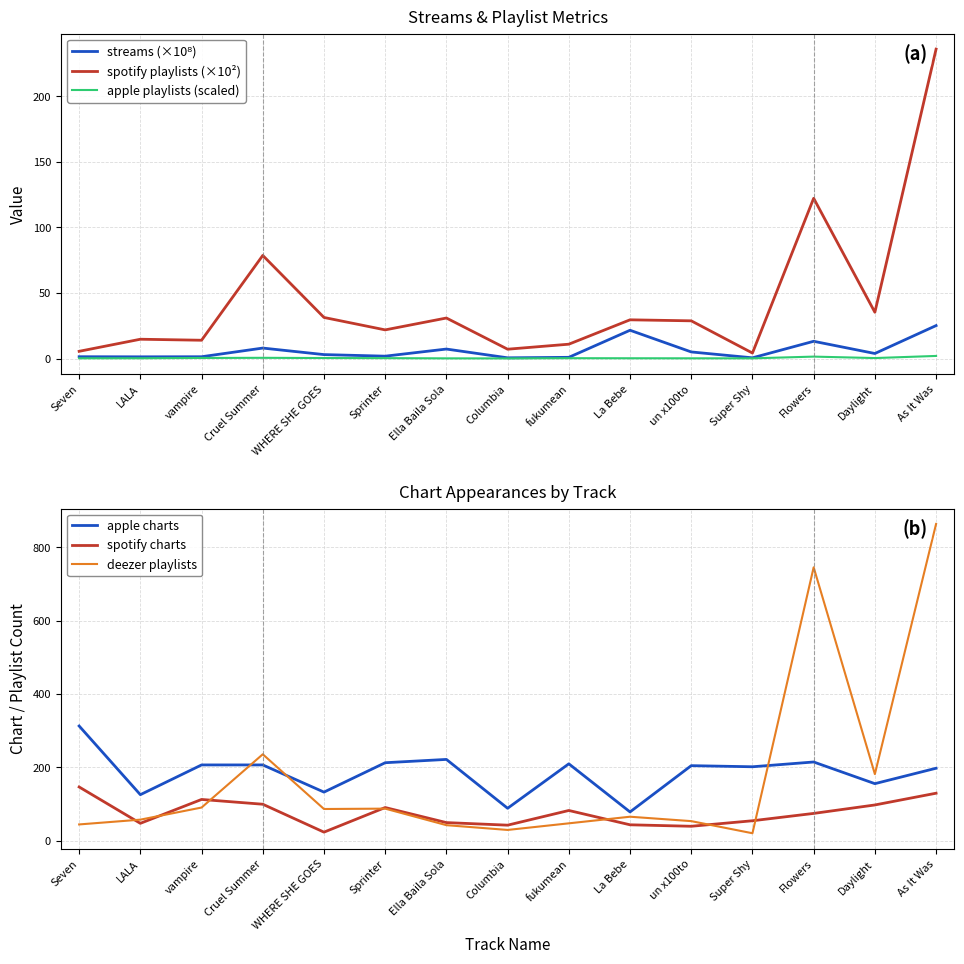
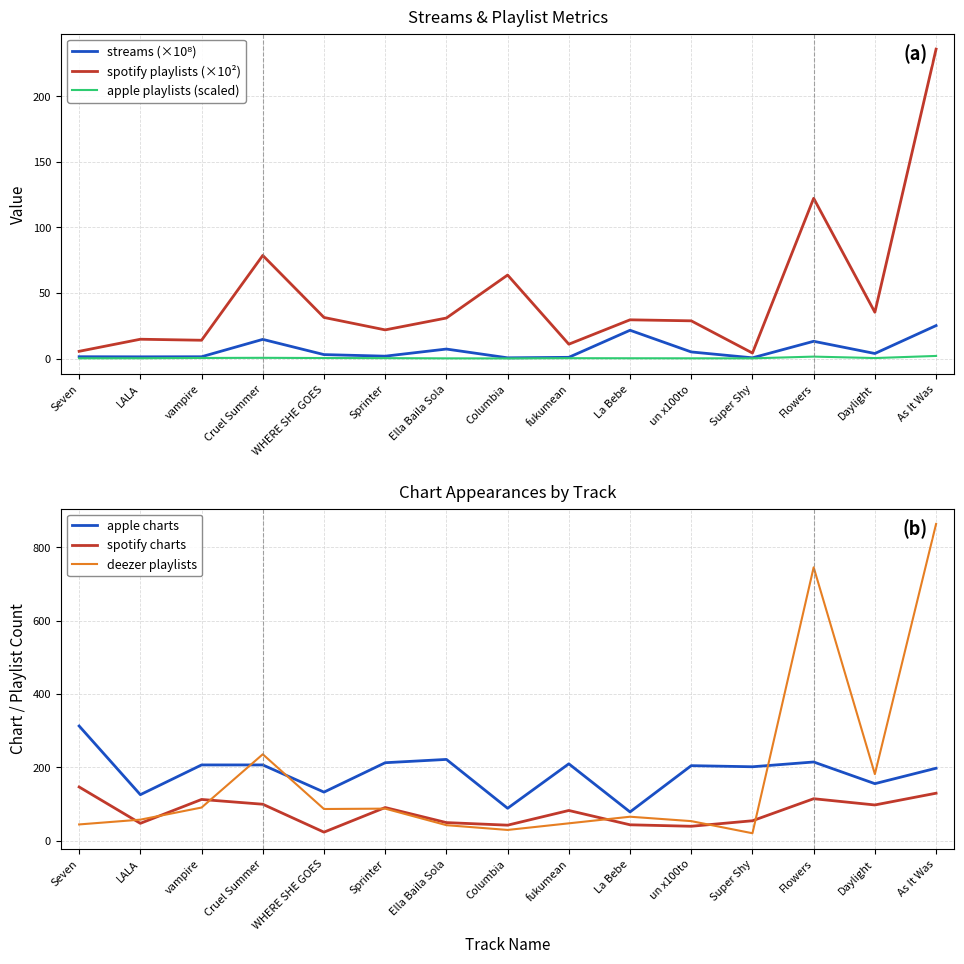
  {
    "Streams & Playlist Metrics": {
      "streams (×10⁸)": {
-       "Cruel Summer": 8,
+       "Cruel Summer": 15,
        "WHERE SHE GOES": 3,
        "Ella Baila Sola": 7,
        "La Bebe": 22,
        "un x100to": 5,
        "Flowers": 13,
        "Daylight": 4,
        "As It Was": 25
      },
      "spotify playlists (×10²)": {
        "Seven": 6,
        "LALA": 15,
        "vampire": 14,
        "Cruel Summer": 79,
        "WHERE SHE GOES": 31,
        "Sprinter": 22,
        "Ella Baila Sola": 31,
-       "Columbia": 7,
+       "Columbia": 64,
        "fukumean": 11,
        "La Bebe": 30,
        "un x100to": 29,
        "Super Shy": 4,
        "Flowers": 122,
        "Daylight": 35,
        "As It Was": 236
      },
      "apple playlists (scaled)": {
        "Cruel Summer": 1,
        "WHERE SHE GOES": 0,
        "Ella Baila Sola": 0,
        "La Bebe": 0,
        "un x100to": 0,
        "Flowers": 2,
        "Daylight": 0,
        "As It Was": 2
      }
    },
    "Chart Appearances by Track": {
      "apple charts": {
        "Seven": 310,
        "LALA": 130,
        "vampire": 210,
        "Cruel Summer": 210,
        "WHERE SHE GOES": 130,
        "Sprinter": 210,
        "Ella Baila Sola": 220,
        "Columbia": 90,
        "fukumean": 210,
        "La Bebe": 80,
        "un x100to": 210,
        "Super Shy": 200,
        "Flowers": 220,
        "Daylight": 160,
        "As It Was": 200
      },
      "spotify charts": {
        "Seven": 150,
        "LALA": 50,
        "vampire": 110,
        "Cruel Summer": 100,
        "WHERE SHE GOES": 20,
        "Ella Baila Sola": 50,
        "Columbia": 40,
        "fukumean": 80,
        "La Bebe": 40,
        "un x100to": 40,
        "Super Shy": 60,
-       "Flowers": 80,
+       "Flowers": 120,
        "Daylight": 100,
        "As It Was": 130
      },
      "deezer playlists": {
        "Seven": 50,
        "LALA": 60,
        "vampire": 90,
        "Cruel Summer": 240,
        "WHERE SHE GOES": 90,
        "Ella Baila Sola": 40,
        "Columbia": 30,
        "fukumean": 50,
        "La Bebe": 70,
        "un x100to": 50,
        "Super Shy": 20,
        "Flowers": 750,
        "Daylight": 180,
        "As It Was": 860
      }
    }
  }
